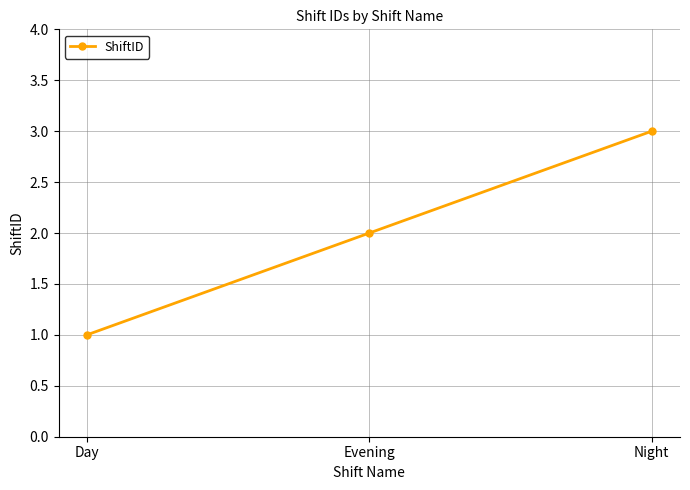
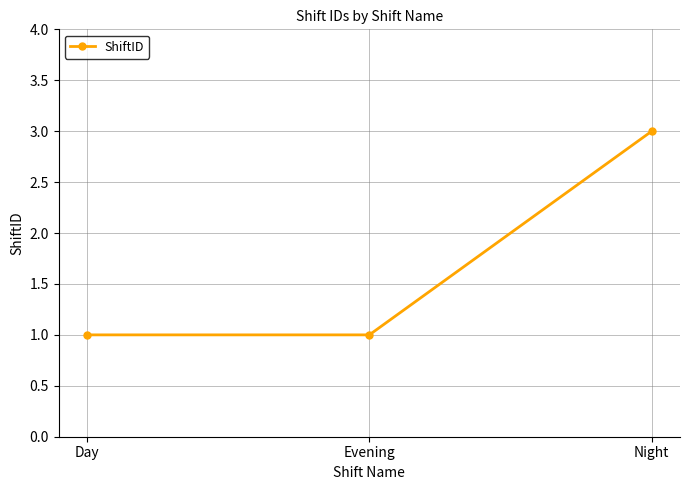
  {
    "Day": 1,
-   "Evening": 2,
+   "Evening": 1,
    "Night": 3
  }
